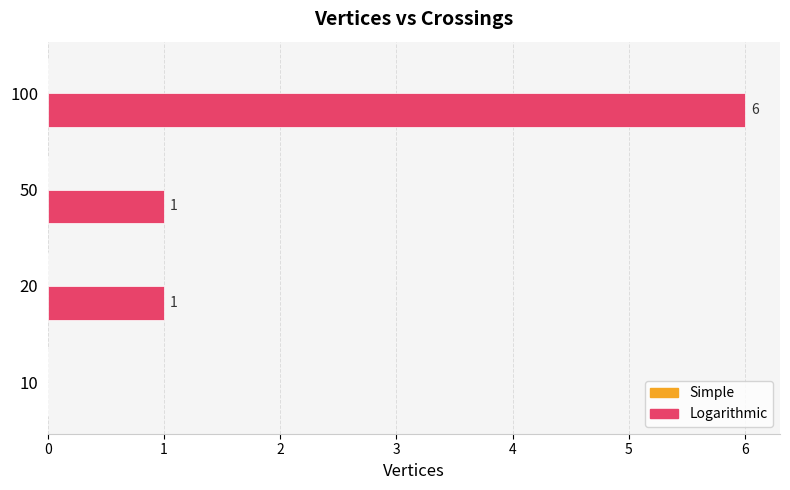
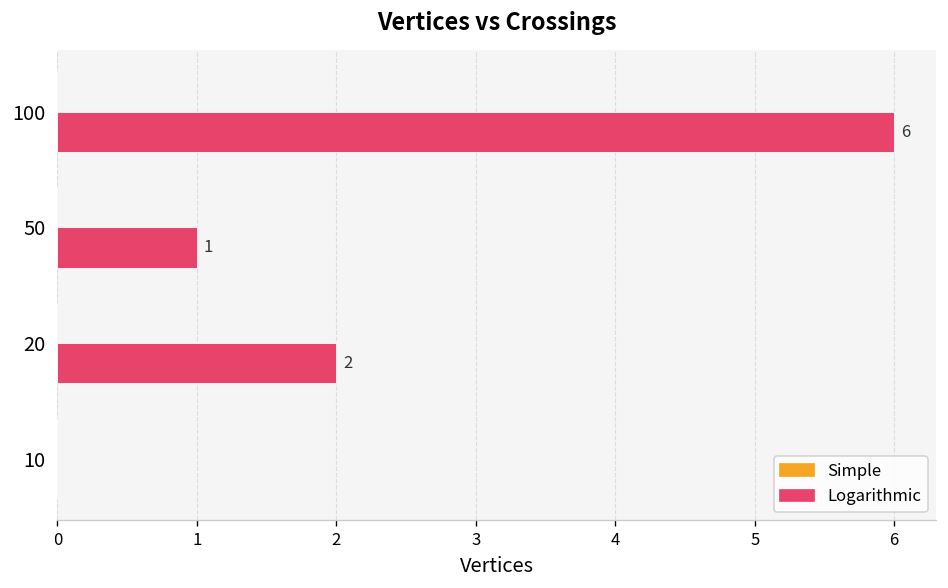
  {
    "Simple": {
      "100": 0.00,
      "50": 0.00,
      "20": 0.00,
      "10": 0.00
    },
    "Logarithmic": {
      "100": 6,
      "50": 1,
-     "20": 1
+     "20": 2
    }
  }
